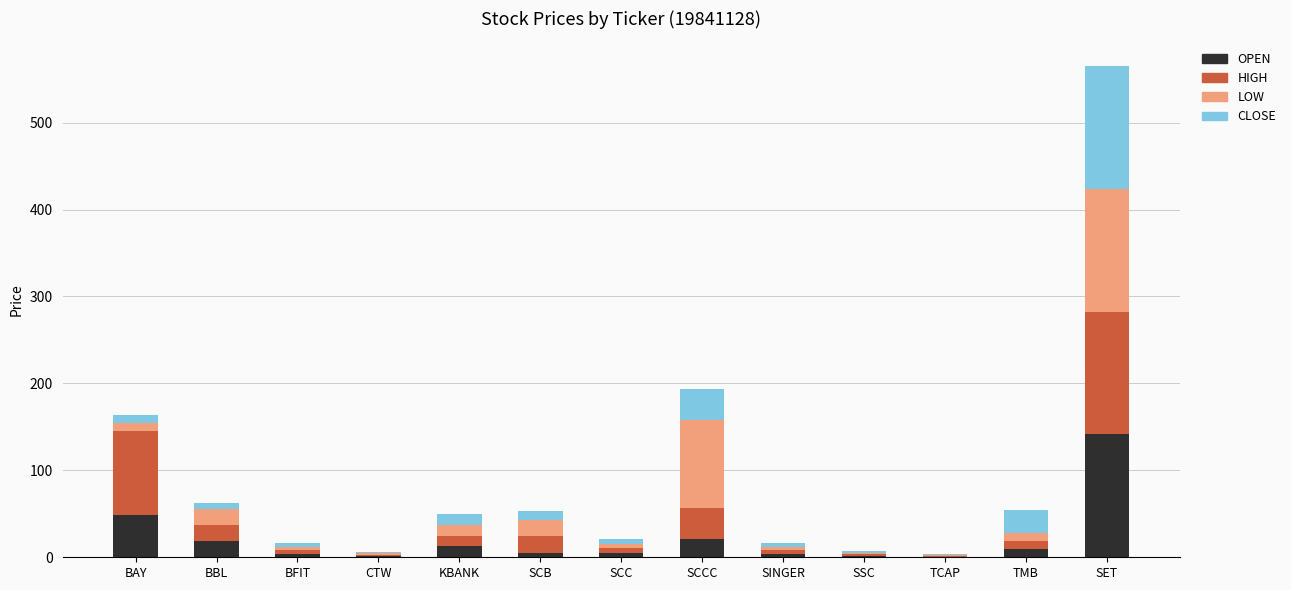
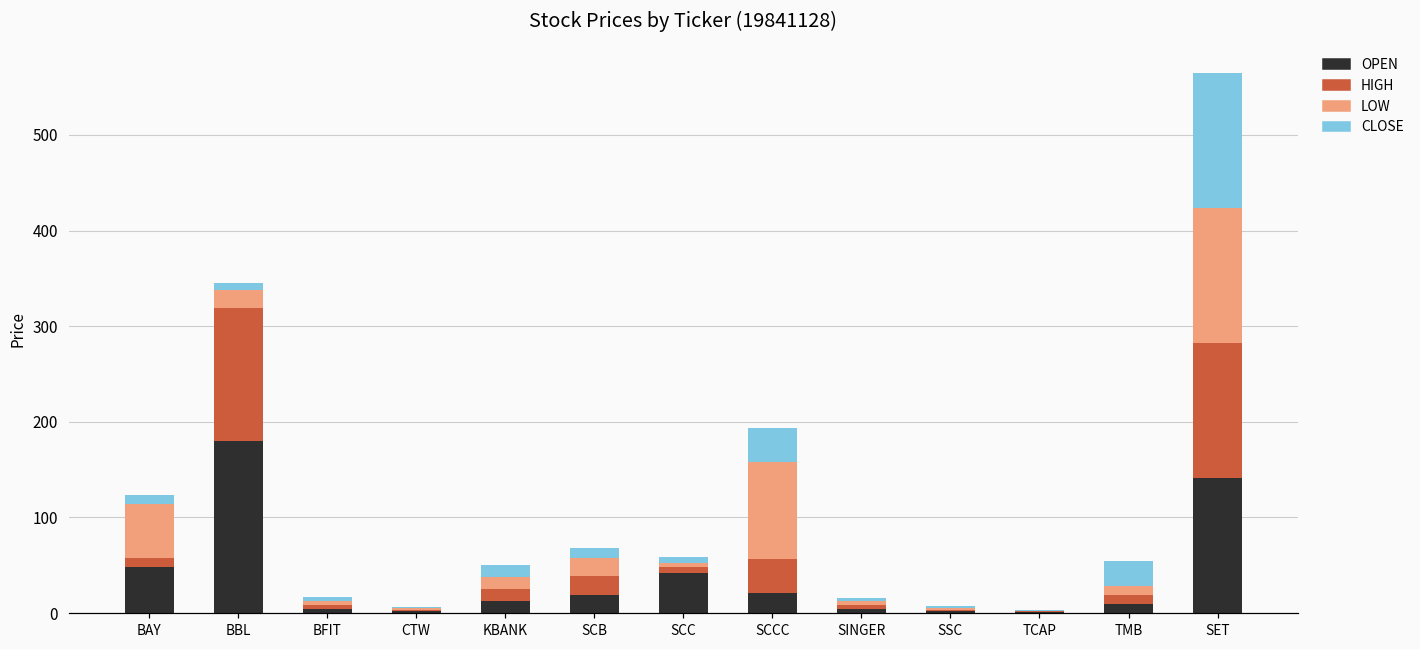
  {
    "OPEN": {
      "BAY": 50,
-     "BBL": 20,
+     "BBL": 180,
      "BFIT": 0,
      "KBANK": 10,
-     "SCB": 0,
-     "SCC": 10,
+     "SCB": 20,
+     "SCC": 40,
      "SCCC": 20,
      "SINGER": 0,
      "TMB": 10,
      "SET": 140
    },
    "HIGH": {
-     "BAY": 100,
-     "BBL": 20,
+     "BAY": 10,
+     "BBL": 140,
      "BFIT": 0,
      "KBANK": 10,
      "SCB": 20,
      "SCC": 10,
      "SCCC": 40,
      "SINGER": 0,
      "TMB": 10,
      "SET": 140
    },
    "LOW": {
-     "BAY": 10,
+     "BAY": 60,
      "BBL": 20,
      "BFIT": 0,
      "KBANK": 10,
      "SCB": 20,
      "SCC": 10,
      "SCCC": 100,
      "SINGER": 0,
      "TMB": 10,
      "SET": 140
    },
    "CLOSE": {
      "BAY": 10,
      "BBL": 10,
      "BFIT": 0,
      "KBANK": 10,
      "SCB": 10,
      "SCC": 10,
      "SCCC": 40,
      "SINGER": 0,
      "TMB": 30,
      "SET": 140
    }
  }
